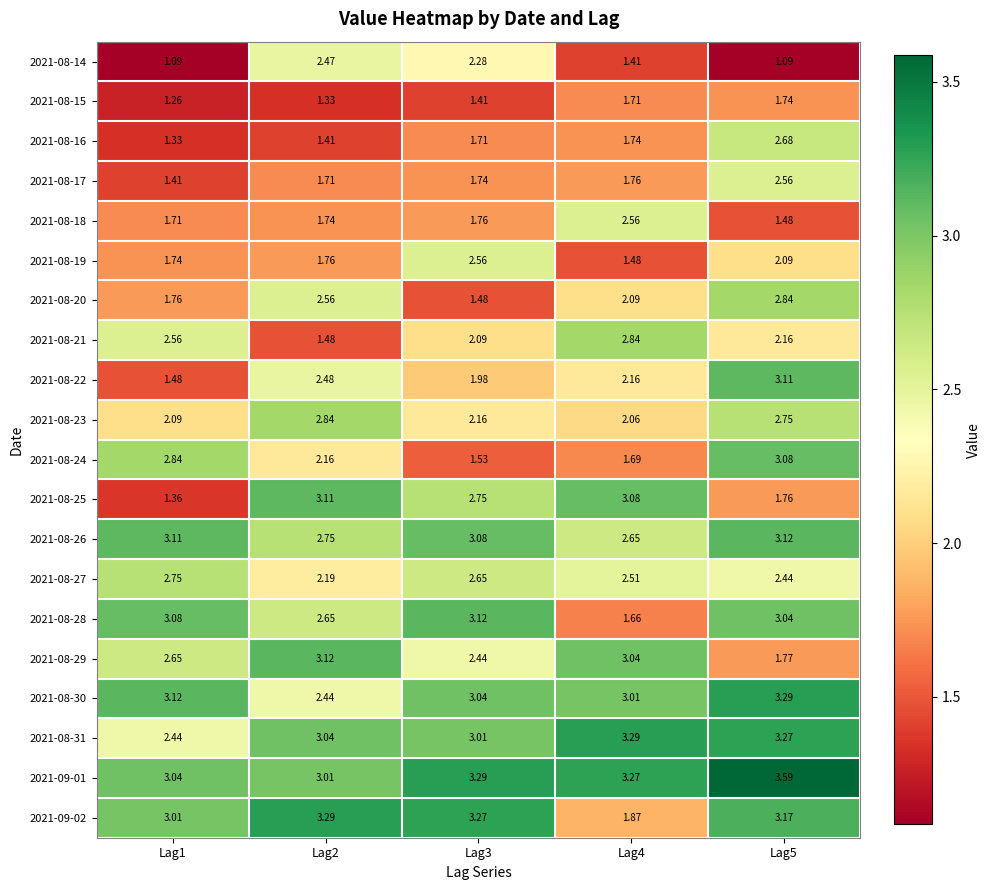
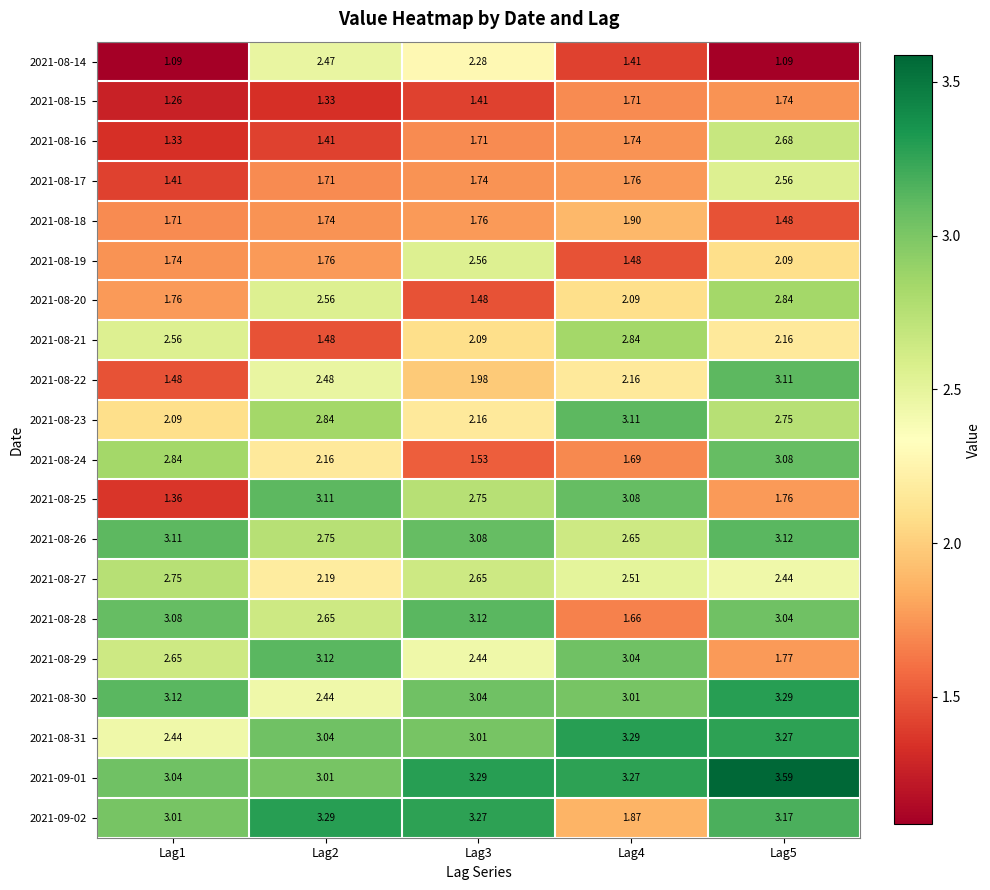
  {
    "2021-08-14": {
      "Lag1": 1.09,
      "Lag2": 2.47,
      "Lag3": 2.28,
      "Lag4": 1.41,
      "Lag5": 1.09
    },
    "2021-08-15": {
      "Lag1": 1.26,
      "Lag2": 1.33,
      "Lag3": 1.41,
      "Lag4": 1.71,
      "Lag5": 1.74
    },
    "2021-08-16": {
      "Lag1": 1.33,
      "Lag2": 1.41,
      "Lag3": 1.71,
      "Lag4": 1.74,
      "Lag5": 2.68
    },
    "2021-08-17": {
      "Lag1": 1.41,
      "Lag2": 1.71,
      "Lag3": 1.74,
      "Lag4": 1.76,
      "Lag5": 2.56
    },
    "2021-08-18": {
      "Lag1": 1.71,
      "Lag2": 1.74,
      "Lag3": 1.76,
-     "Lag4": 2.56,
+     "Lag4": 1.90,
      "Lag5": 1.48
    },
    "2021-08-19": {
      "Lag1": 1.74,
      "Lag2": 1.76,
      "Lag3": 2.56,
      "Lag4": 1.48,
      "Lag5": 2.09
    },
    "2021-08-20": {
      "Lag1": 1.76,
      "Lag2": 2.56,
      "Lag3": 1.48,
      "Lag4": 2.09,
      "Lag5": 2.84
    },
    "2021-08-21": {
      "Lag1": 2.56,
      "Lag2": 1.48,
      "Lag3": 2.09,
      "Lag4": 2.84,
      "Lag5": 2.16
    },
    "2021-08-22": {
      "Lag1": 1.48,
      "Lag2": 2.48,
      "Lag3": 1.98,
      "Lag4": 2.16,
      "Lag5": 3.11
    },
    "2021-08-23": {
      "Lag1": 2.09,
      "Lag2": 2.84,
      "Lag3": 2.16,
-     "Lag4": 2.06,
+     "Lag4": 3.11,
      "Lag5": 2.75
    },
    "2021-08-24": {
      "Lag1": 2.84,
      "Lag2": 2.16,
      "Lag3": 1.53,
      "Lag4": 1.69,
      "Lag5": 3.08
    },
    "2021-08-25": {
      "Lag1": 1.36,
      "Lag2": 3.11,
      "Lag3": 2.75,
      "Lag4": 3.08,
      "Lag5": 1.76
    },
    "2021-08-26": {
      "Lag1": 3.11,
      "Lag2": 2.75,
      "Lag3": 3.08,
      "Lag4": 2.65,
      "Lag5": 3.12
    },
    "2021-08-27": {
      "Lag1": 2.75,
      "Lag2": 2.19,
      "Lag3": 2.65,
      "Lag4": 2.51,
      "Lag5": 2.44
    },
    "2021-08-28": {
      "Lag1": 3.08,
      "Lag2": 2.65,
      "Lag3": 3.12,
      "Lag4": 1.66,
      "Lag5": 3.04
    },
    "2021-08-29": {
      "Lag1": 2.65,
      "Lag2": 3.12,
      "Lag3": 2.44,
      "Lag4": 3.04,
      "Lag5": 1.77
    },
    "2021-08-30": {
      "Lag1": 3.12,
      "Lag2": 2.44,
      "Lag3": 3.04,
      "Lag4": 3.01,
      "Lag5": 3.29
    },
    "2021-08-31": {
      "Lag1": 2.44,
      "Lag2": 3.04,
      "Lag3": 3.01,
      "Lag4": 3.29,
      "Lag5": 3.27
    },
    "2021-09-01": {
      "Lag1": 3.04,
      "Lag2": 3.01,
      "Lag3": 3.29,
      "Lag4": 3.27,
      "Lag5": 3.59
    },
    "2021-09-02": {
      "Lag1": 3.01,
      "Lag2": 3.29,
      "Lag3": 3.27,
      "Lag4": 1.87,
      "Lag5": 3.17
    }
  }
